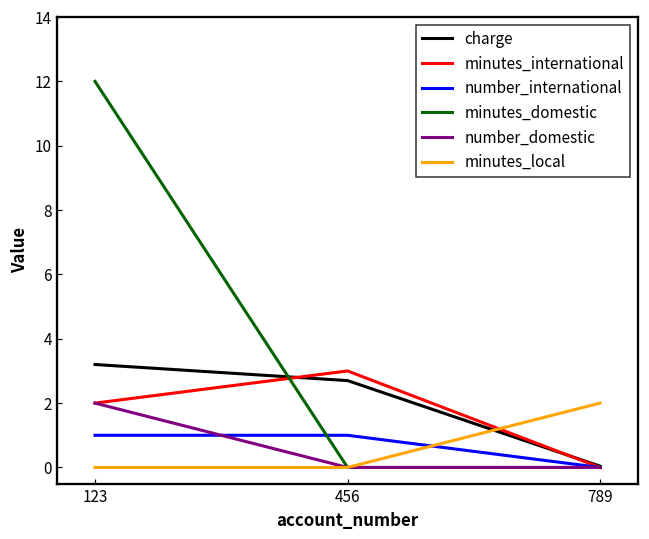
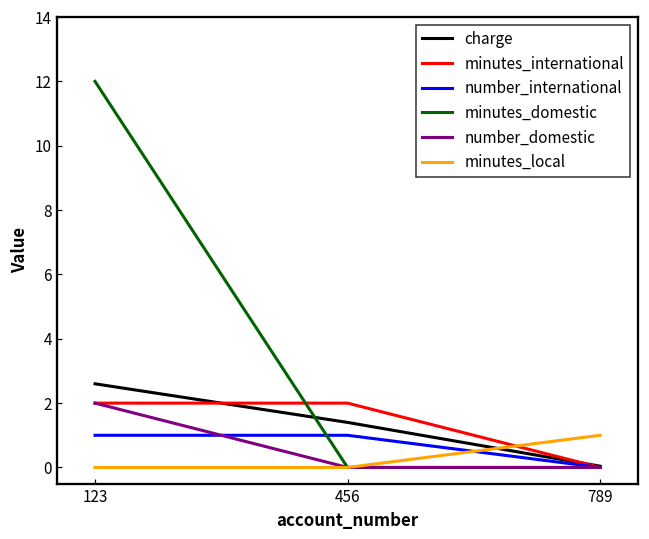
  {
    "charge": {
-     "123": 3.2,
-     "456": 2.7
+     "123": 2.6,
+     "456": 1.4
    },
    "minutes_international": {
-     "456": 3
+     "456": 2
    },
    "number_international": {
      "123": 1.0,
      "456": 1.0
    },
    "minutes_domestic": {
      "123": 12.0
    },
    "minutes_local": {
      "123": 0,
-     "789": 2
+     "789": 1
    }
  }
